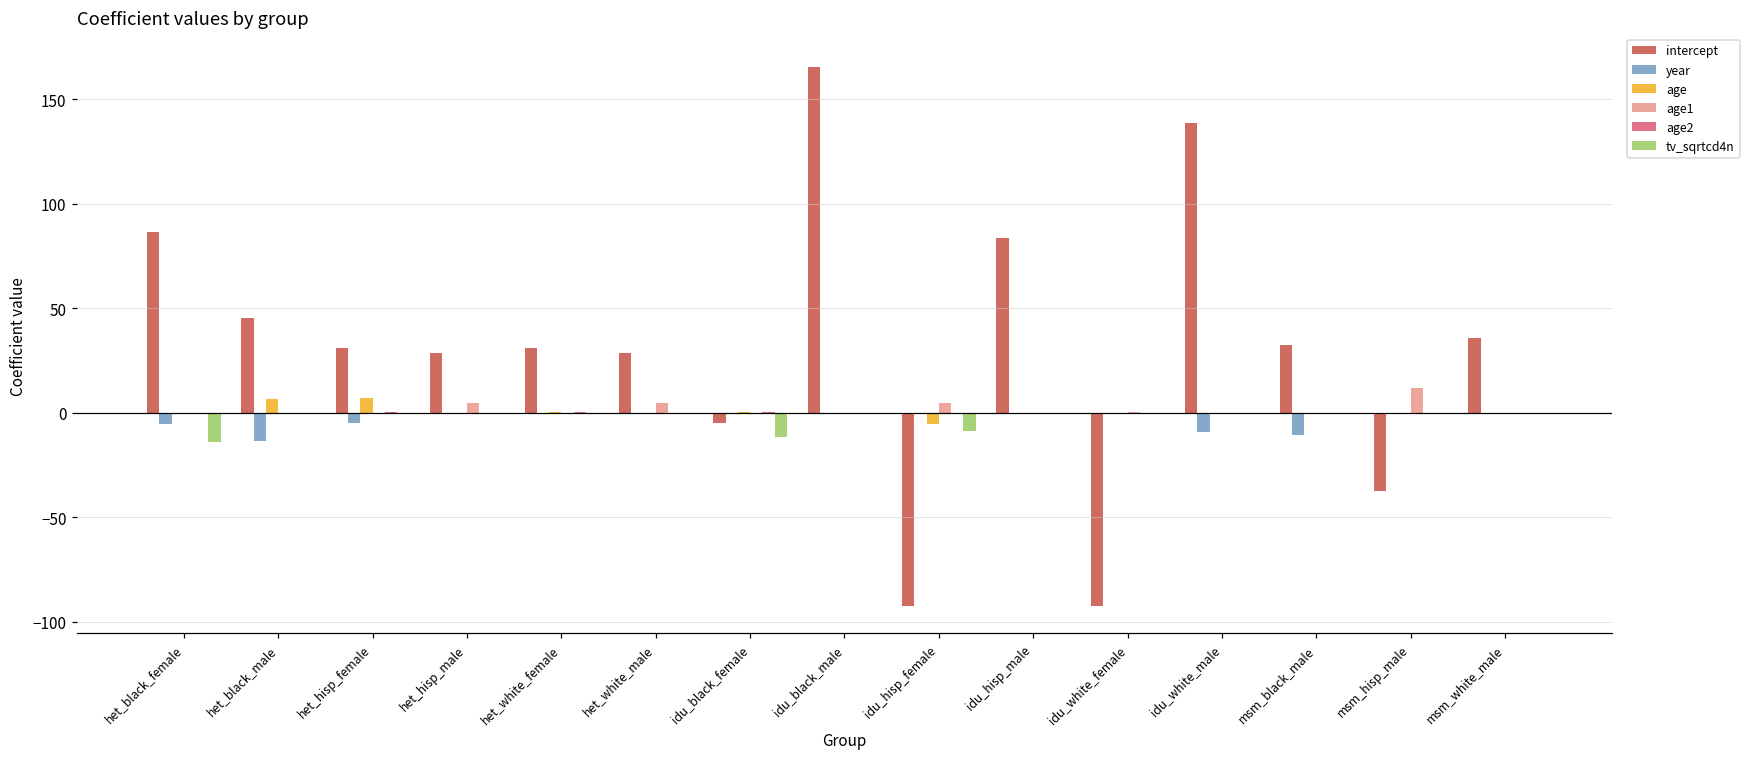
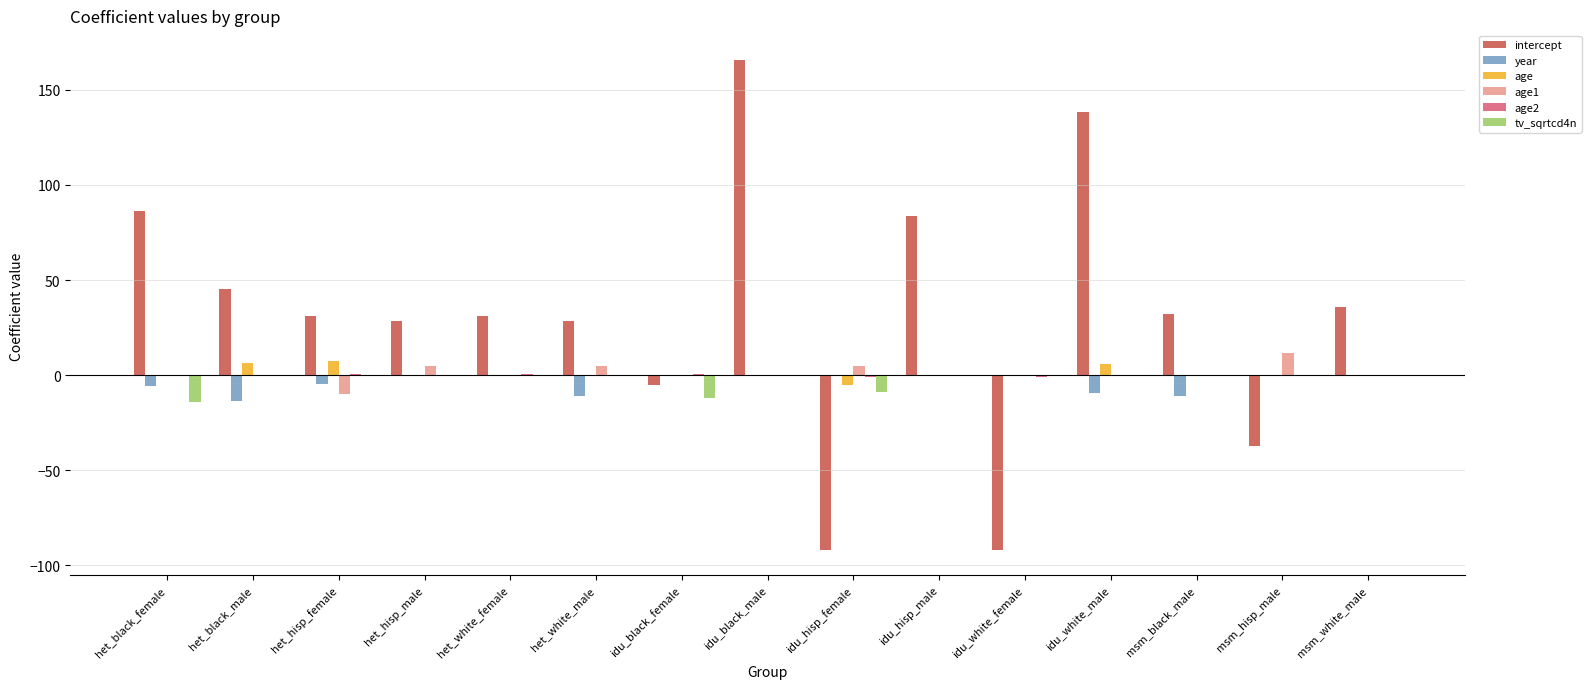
  {
    "year": {
      "het_black_female": -6,
      "het_black_male": -13,
      "het_hisp_female": -5,
-     "het_white_male": 0,
+     "het_white_male": -11,
      "idu_white_male": -9,
      "msm_black_male": -11
    },
    "age": {
      "het_black_male": 7,
      "het_hisp_female": 7,
      "idu_hisp_female": -5,
-     "idu_white_male": 0
+     "idu_white_male": 6
    },
    "age1": {
-     "het_hisp_female": 0,
+     "het_hisp_female": -10,
      "het_hisp_male": 5,
      "het_white_male": 5,
      "idu_hisp_female": 5,
      "msm_hisp_male": 12
    },
    "tv_sqrtcd4n": {
      "het_black_female": -14,
      "idu_black_female": -12,
      "idu_hisp_female": -9
    }
  }
